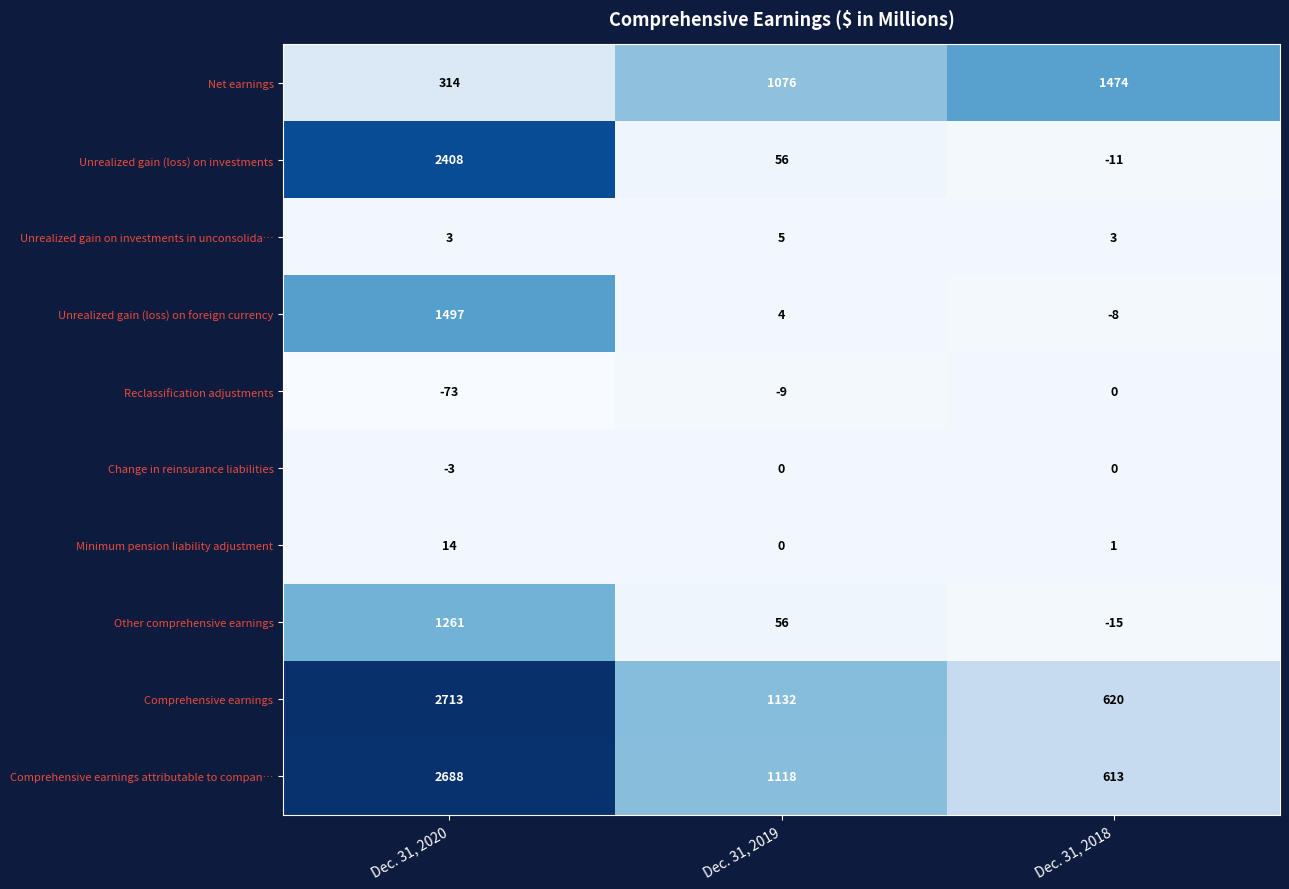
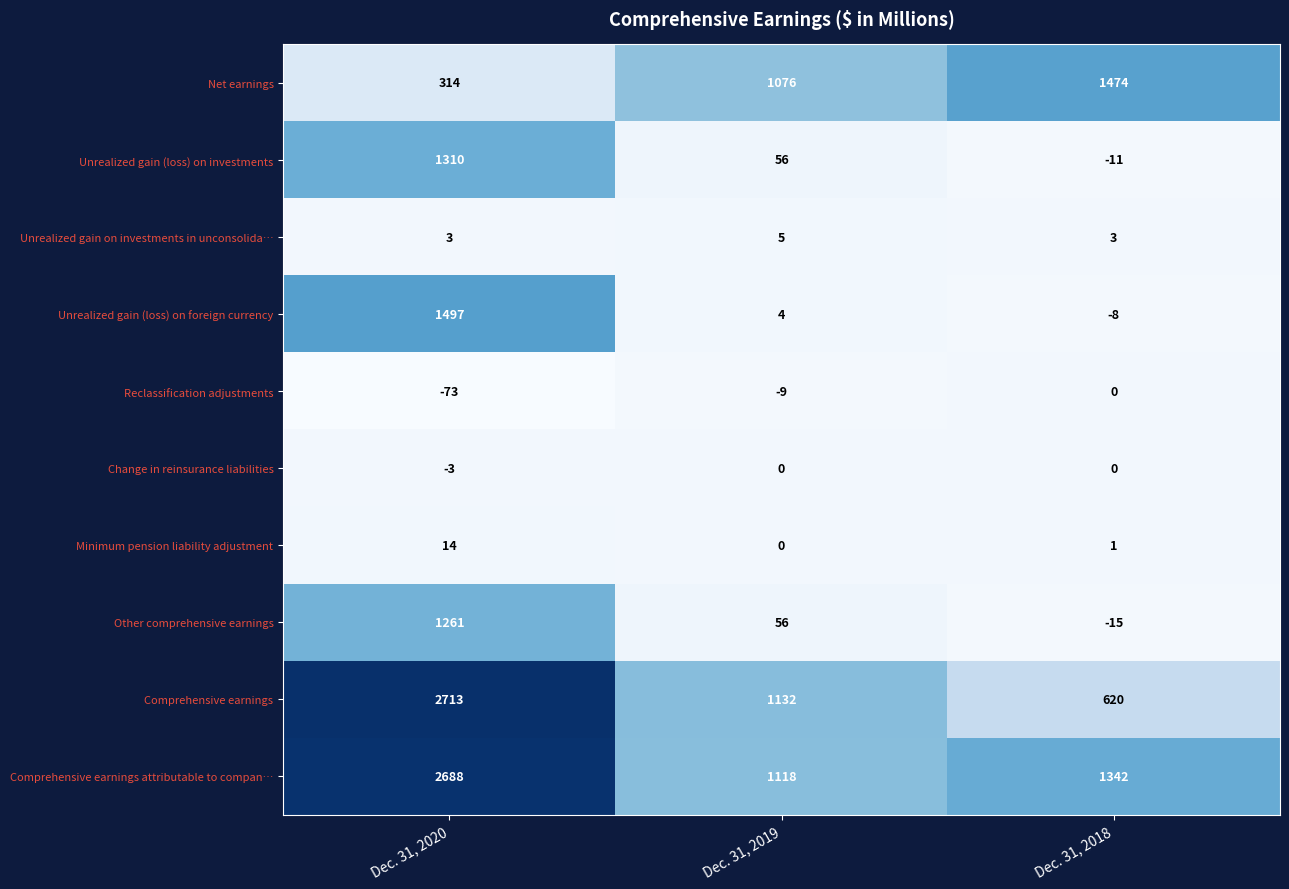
  {
    "Net earnings": {
      "Dec. 31, 2020": 314,
      "Dec. 31, 2019": 1076,
      "Dec. 31, 2018": 1474
    },
    "Unrealized gain (loss) on investments": {
-     "Dec. 31, 2020": 2408,
+     "Dec. 31, 2020": 1310,
      "Dec. 31, 2019": 56,
      "Dec. 31, 2018": -11
    },
    "Unrealized gain on investments in unconsolida…": {
      "Dec. 31, 2020": 3,
      "Dec. 31, 2019": 5,
      "Dec. 31, 2018": 3
    },
    "Unrealized gain (loss) on foreign currency": {
      "Dec. 31, 2020": 1497,
      "Dec. 31, 2019": 4,
      "Dec. 31, 2018": -8
    },
    "Reclassification adjustments": {
      "Dec. 31, 2020": -73,
      "Dec. 31, 2019": -9,
      "Dec. 31, 2018": 0
    },
    "Change in reinsurance liabilities": {
      "Dec. 31, 2020": -3,
      "Dec. 31, 2019": 0,
      "Dec. 31, 2018": 0
    },
    "Minimum pension liability adjustment": {
      "Dec. 31, 2020": 14,
      "Dec. 31, 2019": 0,
      "Dec. 31, 2018": 1
    },
    "Other comprehensive earnings": {
      "Dec. 31, 2020": 1261,
      "Dec. 31, 2019": 56,
      "Dec. 31, 2018": -15
    },
    "Comprehensive earnings": {
      "Dec. 31, 2020": 2713,
      "Dec. 31, 2019": 1132,
      "Dec. 31, 2018": 620
    },
    "Comprehensive earnings attributable to compan…": {
      "Dec. 31, 2020": 2688,
      "Dec. 31, 2019": 1118,
-     "Dec. 31, 2018": 613
+     "Dec. 31, 2018": 1342
    }
  }
